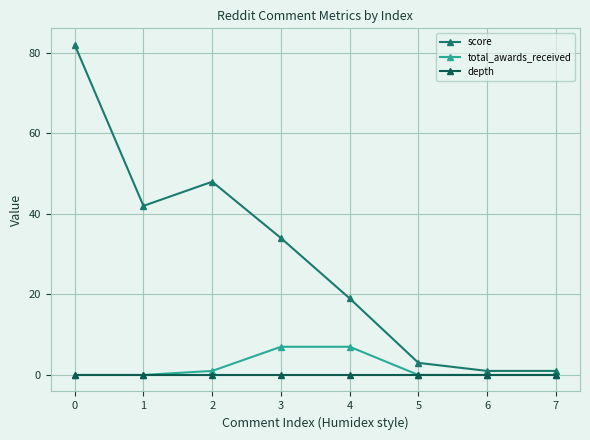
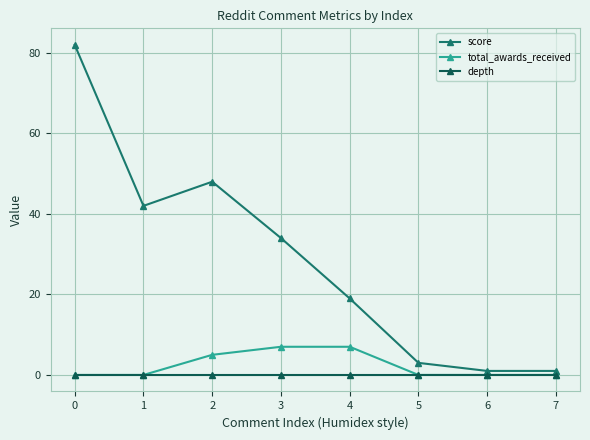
  {
    "total_awards_received": {
-     "2": 1,
+     "2": 5,
      "3": 7,
      "4": 7
    }
  }
